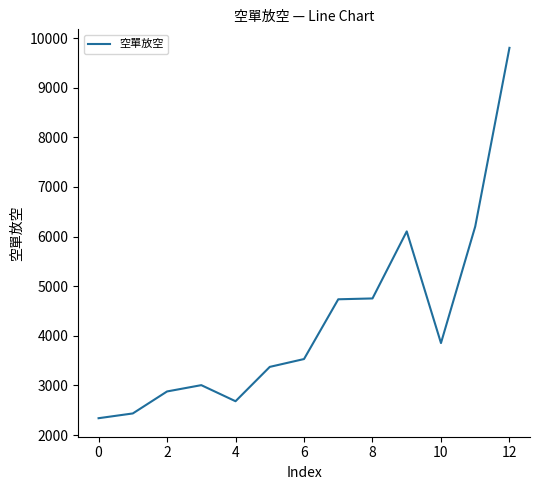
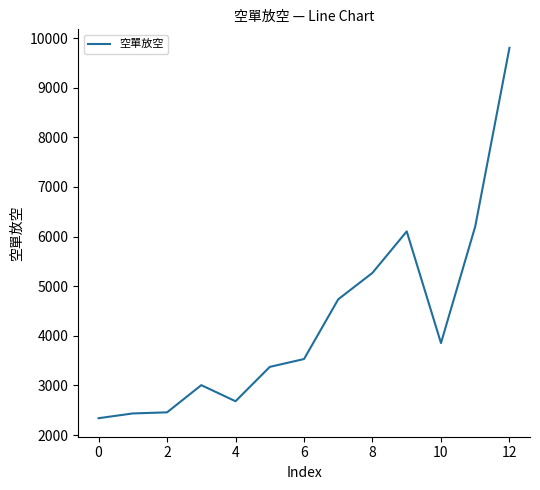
  {
    "0": 2300,
-   "2": 2900,
+   "2": 2500,
    "4": 2700,
    "6": 3500,
-   "8": 4800,
+   "8": 5300,
    "10": 3900,
    "12": 9800
  }
